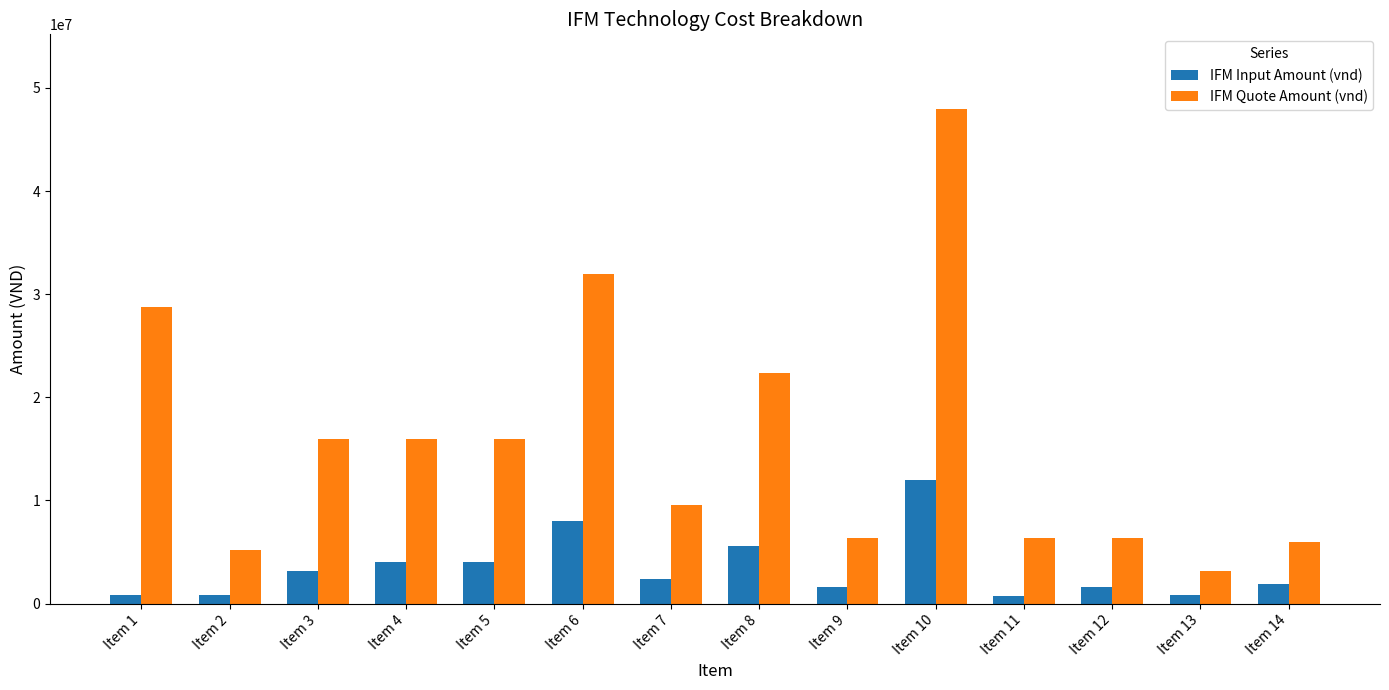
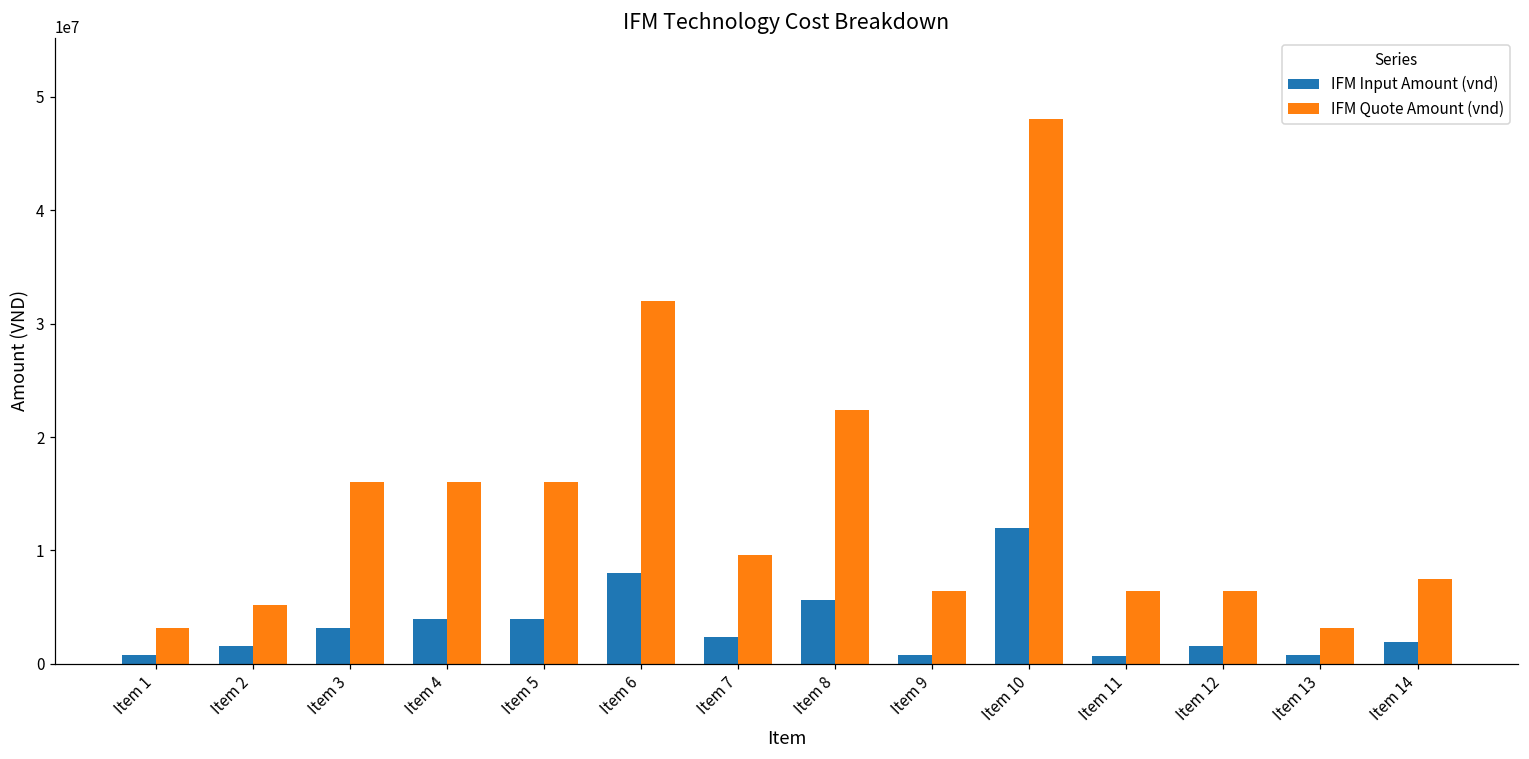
  {
    "IFM Input Amount (vnd)": {
      "Item 1": 800000,
-     "Item 2": 800000,
+     "Item 2": 1600000,
      "Item 3": 3100000,
      "Item 4": 4000000,
      "Item 5": 4000000,
      "Item 6": 8000000,
      "Item 7": 2400000,
      "Item 8": 5600000,
-     "Item 9": 1600000,
+     "Item 9": 800000,
      "Item 10": 12000000,
      "Item 11": 700000,
      "Item 12": 1600000,
      "Item 13": 800000,
      "Item 14": 1900000
    },
    "IFM Quote Amount (vnd)": {
-     "Item 1": 28800000,
+     "Item 1": 3200000,
      "Item 2": 5200000,
      "Item 3": 16000000,
      "Item 4": 16000000,
      "Item 5": 16000000,
      "Item 6": 32000000,
      "Item 7": 9600000,
      "Item 8": 22400000,
      "Item 9": 6400000,
      "Item 10": 48000000,
      "Item 11": 6400000,
      "Item 12": 6400000,
      "Item 13": 3200000,
-     "Item 14": 6000000
+     "Item 14": 7500000
    }
  }
